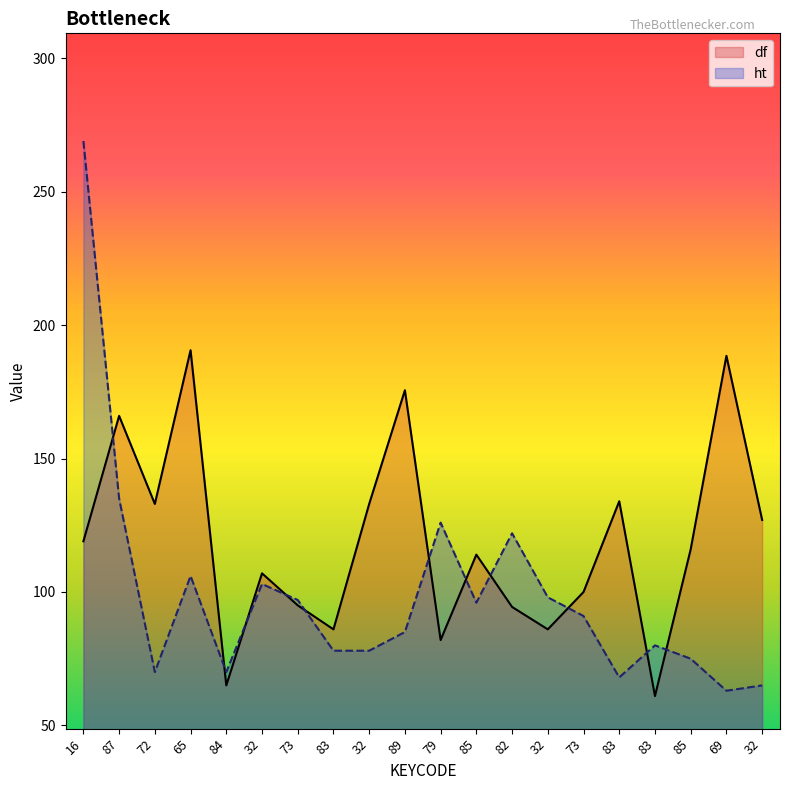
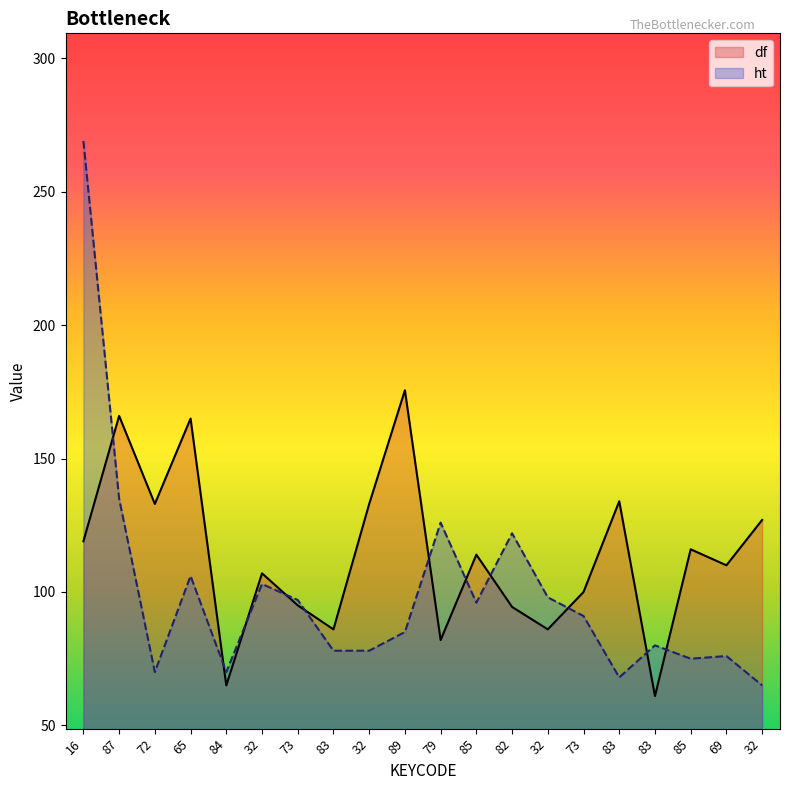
  {
    "df": {
      "16": 119,
      "87": 166,
      "72": 133,
-     "65": 191,
+     "65": 165,
      "84": 65,
      "89": 176,
      "79": 82,
      "82": 94,
-     "69": 189
+     "69": 110
    },
    "ht": {
      "16": 269,
      "87": 135,
      "72": 70,
      "65": 106,
      "84": 70,
      "89": 85,
      "79": 126,
      "82": 122,
-     "69": 63
+     "69": 76
    }
  }
